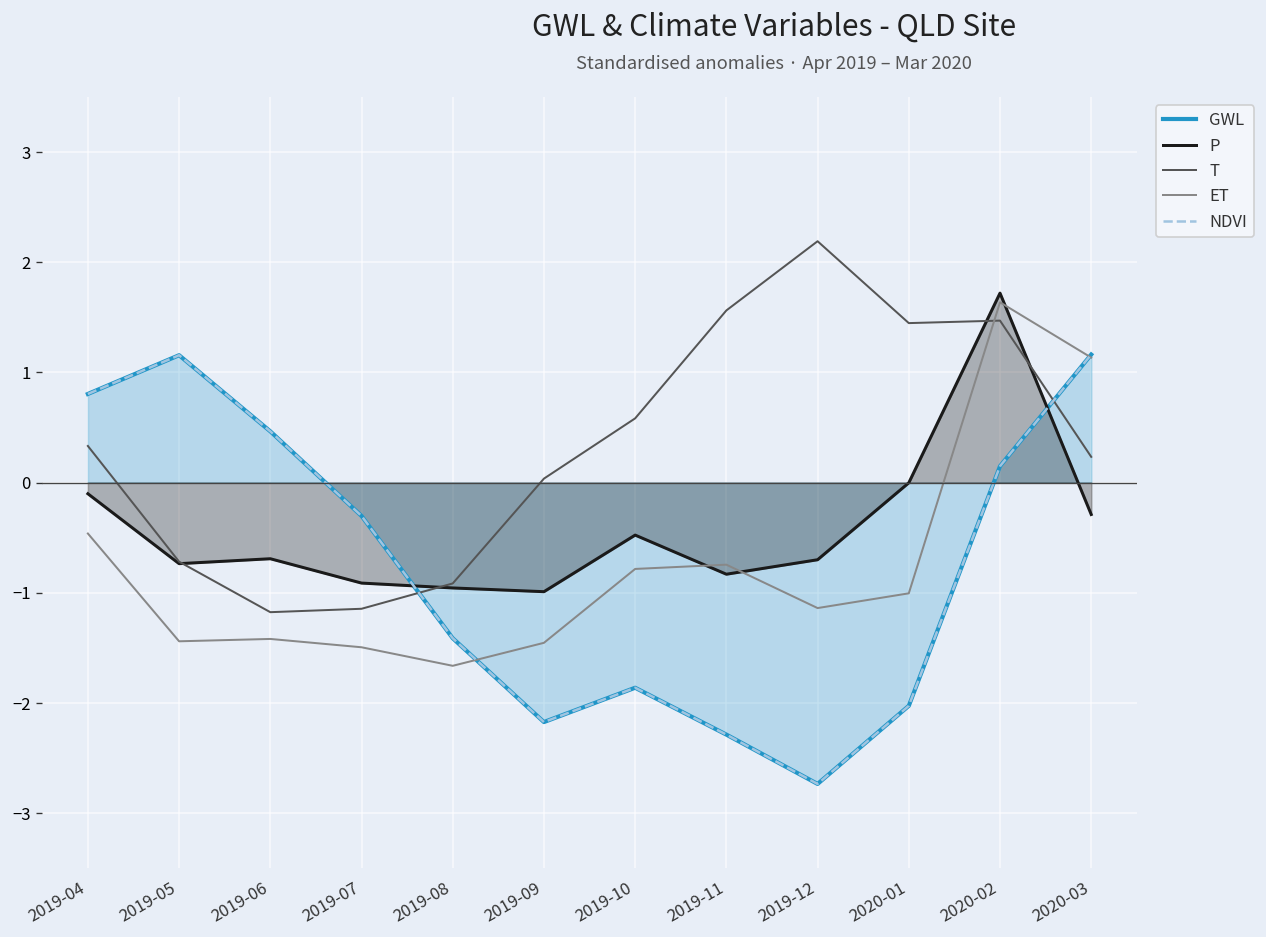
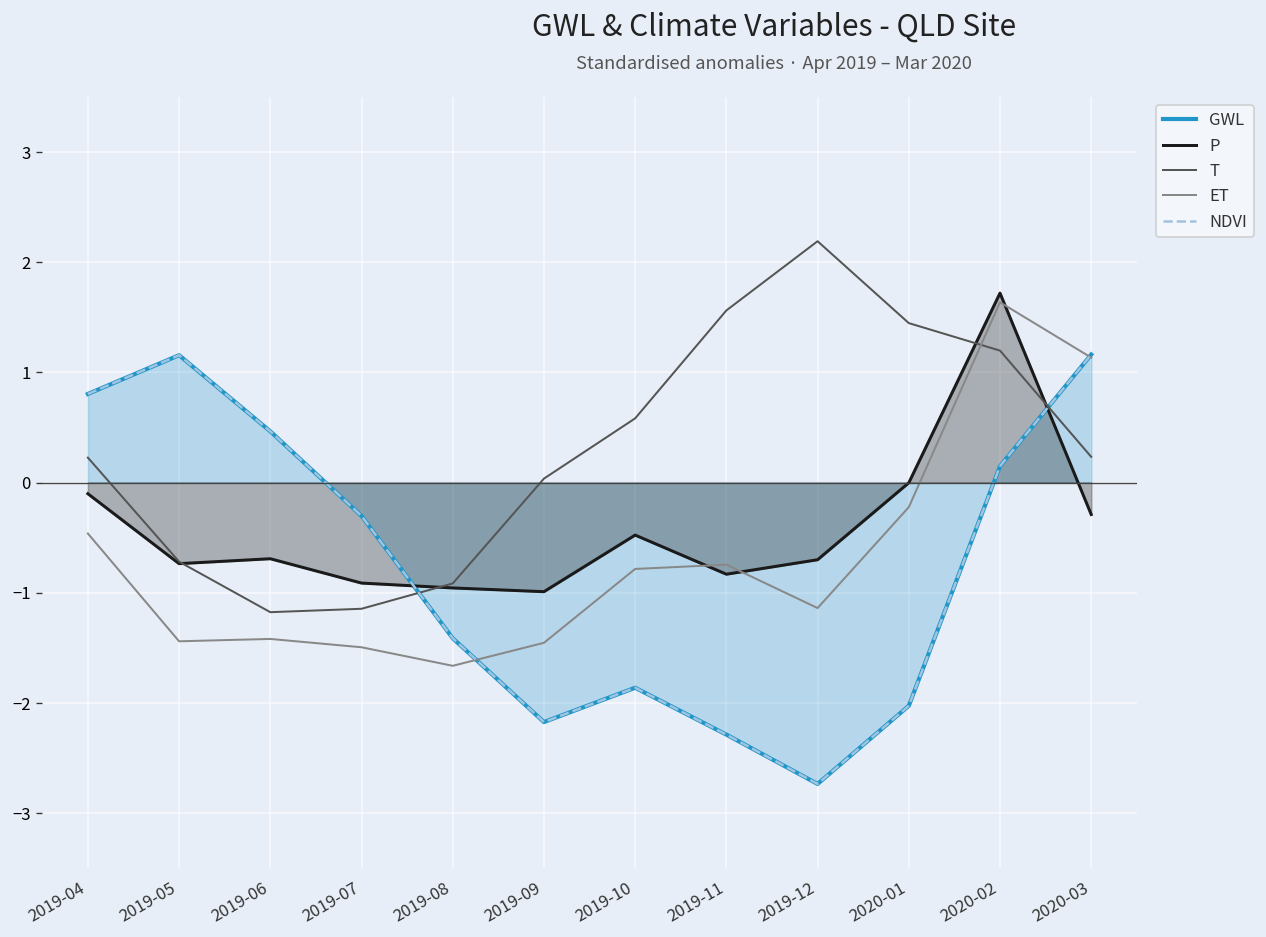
  {
    "T": {
-     "2019-04": 0.3,
+     "2019-04": 0.2,
      "2019-06": -1.2,
      "2019-07": -1.1,
      "2019-08": -0.9,
      "2019-09": 0.0,
      "2019-10": 0.6,
      "2019-11": 1.6,
      "2019-12": 2.2,
      "2020-01": 1.4,
-     "2020-02": 1.5,
+     "2020-02": 1.2,
      "2020-03": 0.2
    },
    "ET": {
      "2019-04": -0.5,
      "2019-05": -1.4,
      "2019-06": -1.4,
      "2019-07": -1.5,
      "2019-08": -1.7,
      "2019-09": -1.5,
      "2019-10": -0.8,
      "2019-11": -0.7,
      "2019-12": -1.1,
-     "2020-01": -1.0,
+     "2020-01": -0.2,
      "2020-02": 1.6,
      "2020-03": 1.1
    }
  }
